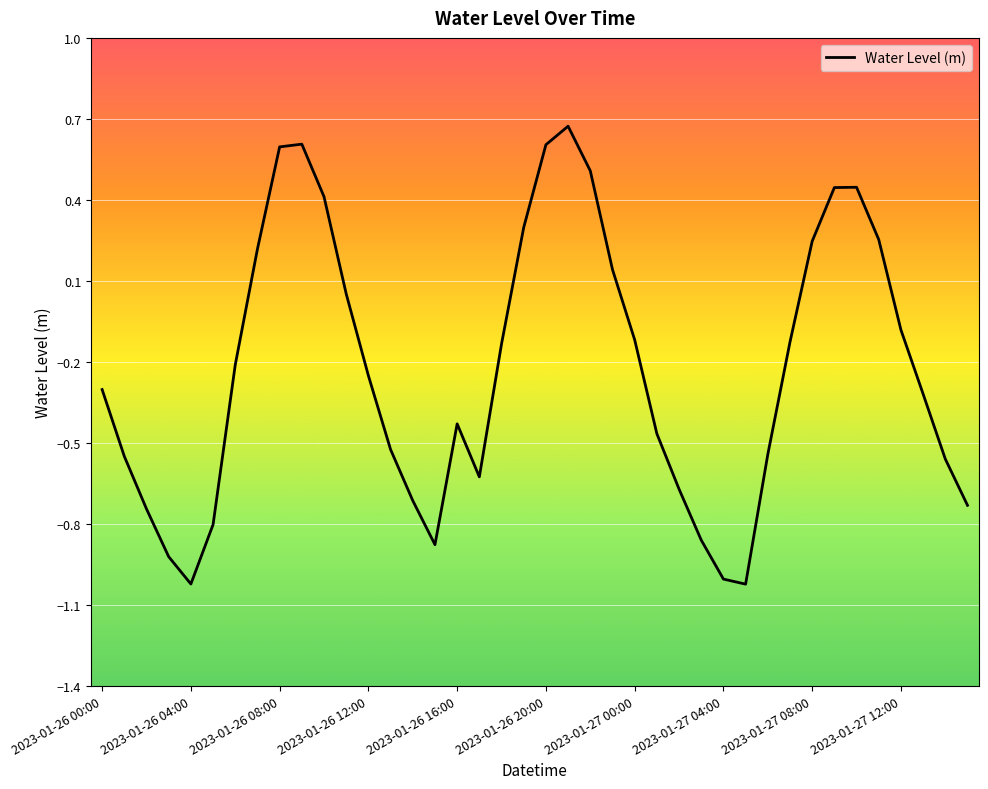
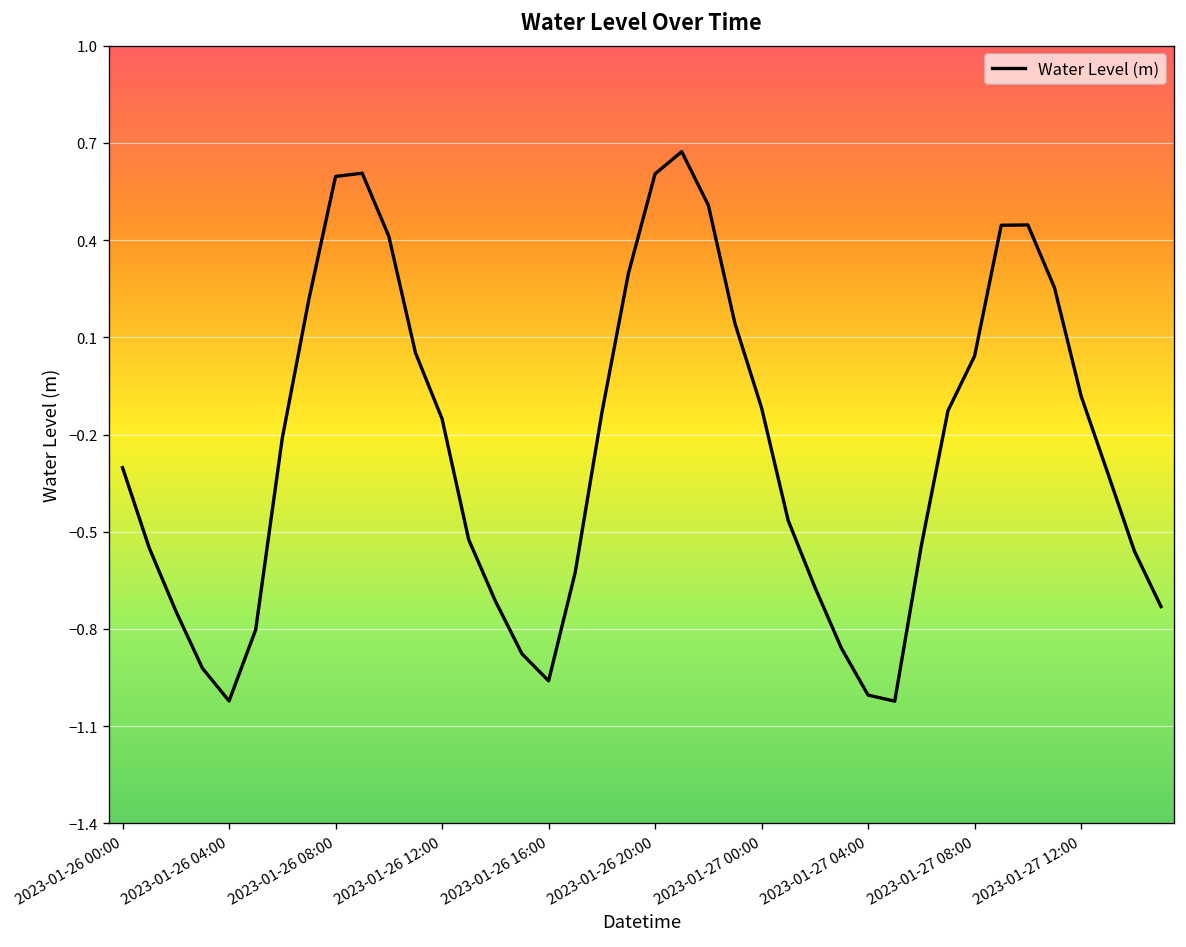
  {
    "2023-01-26 00:00": -0.30,
    "2023-01-26 04:00": -1.02,
    "2023-01-26 08:00": 0.60,
-   "2023-01-26 12:00": -0.25,
-   "2023-01-26 16:00": -0.43,
+   "2023-01-26 12:00": -0.15,
+   "2023-01-26 16:00": -0.96,
    "2023-01-26 20:00": 0.60,
    "2023-01-27 00:00": -0.12,
    "2023-01-27 04:00": -1.00,
-   "2023-01-27 08:00": 0.25,
+   "2023-01-27 08:00": 0.04,
    "2023-01-27 12:00": -0.08
  }
